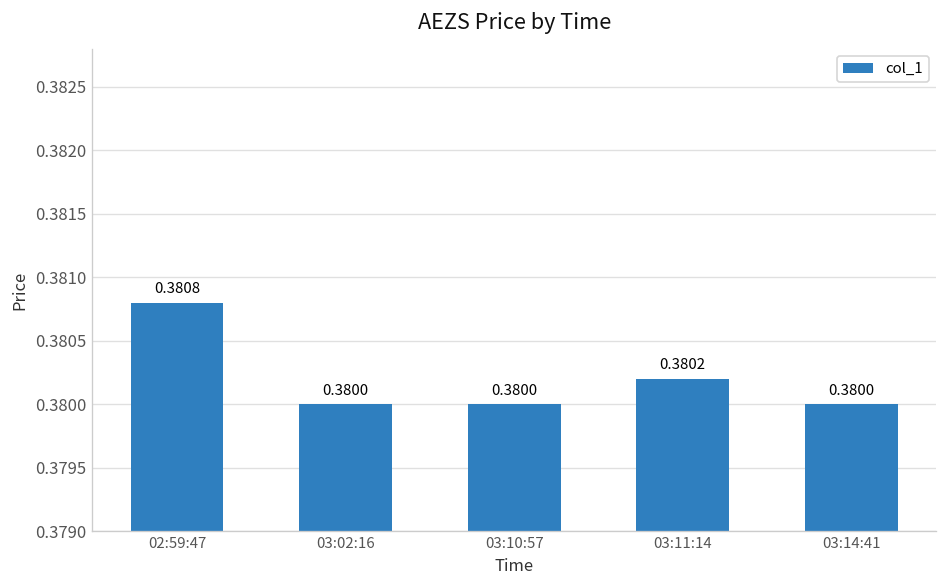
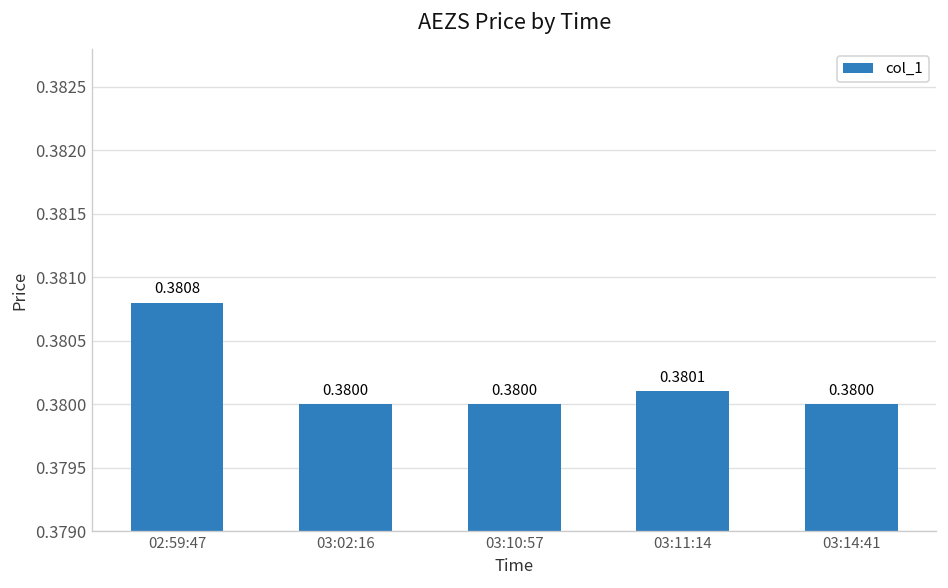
  {
    "02:59:47": 0.3808,
    "03:02:16": 0.3800,
    "03:10:57": 0.3800,
-   "03:11:14": 0.3802,
+   "03:11:14": 0.3801,
    "03:14:41": 0.3800
  }
